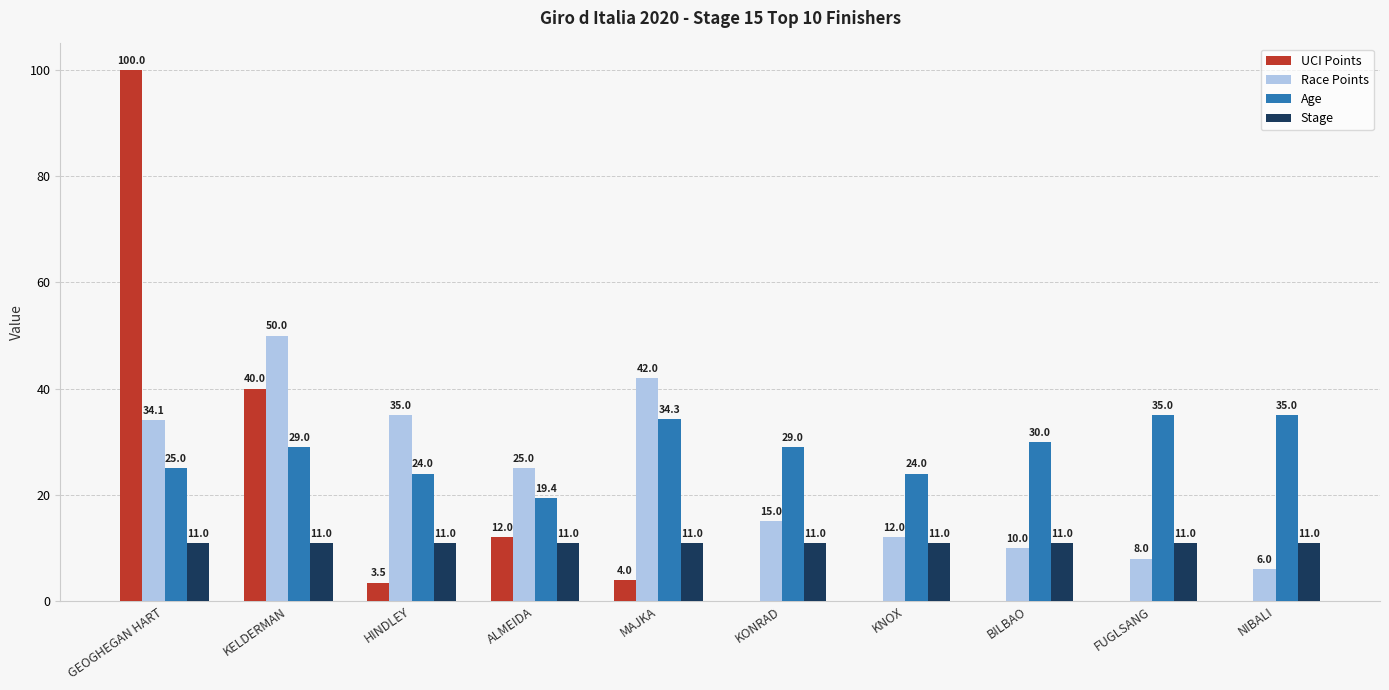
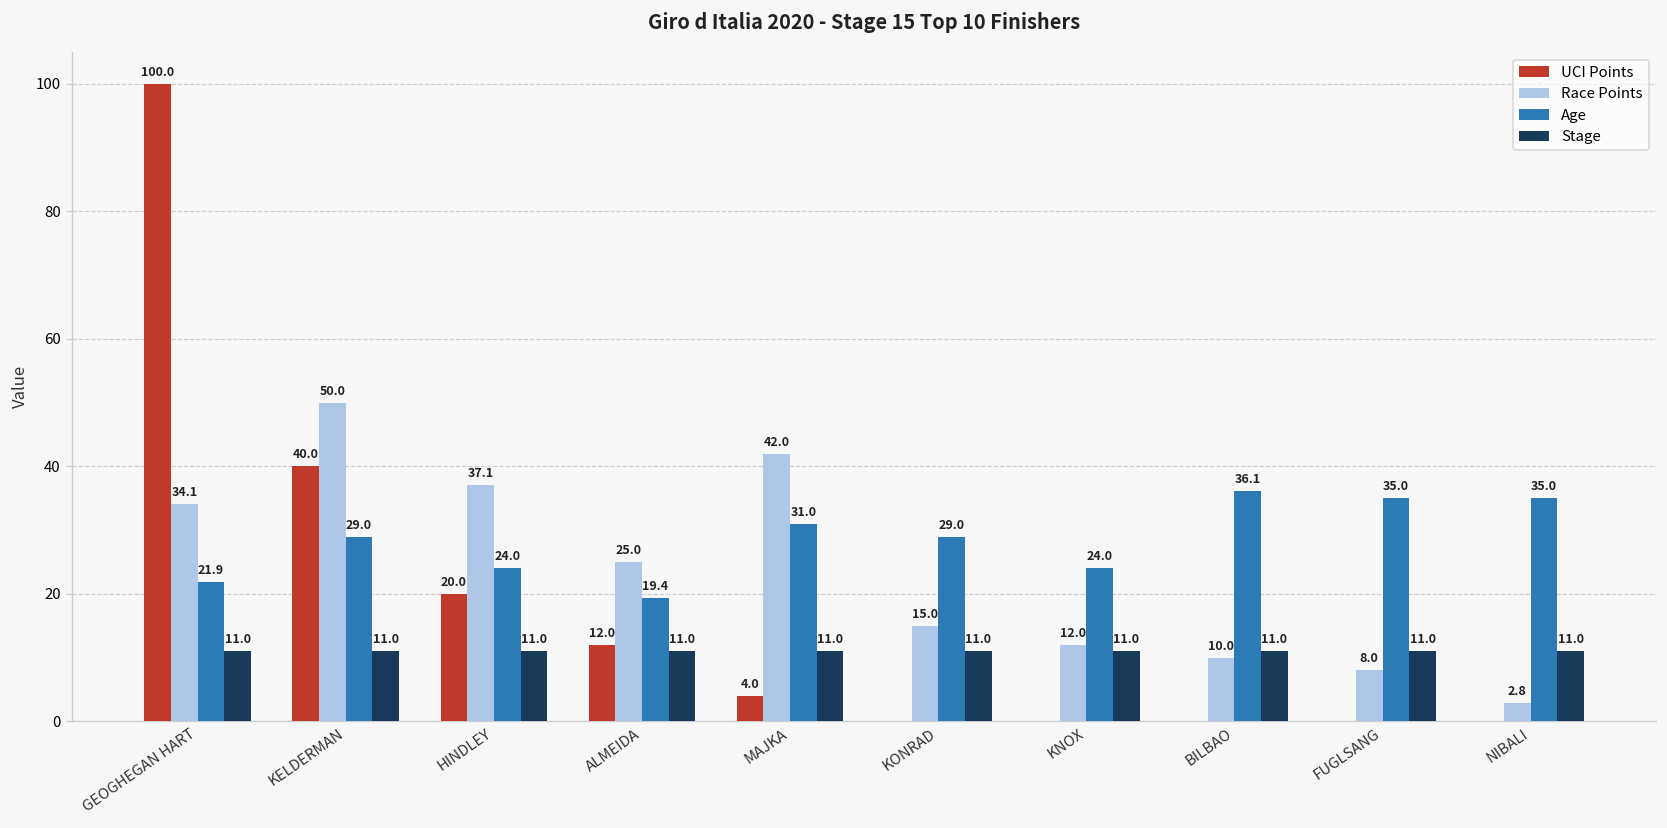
  {
    "UCI Points": {
      "GEOGHEGAN HART": 100.0,
      "KELDERMAN": 40.0,
-     "HINDLEY": 3.5,
+     "HINDLEY": 20.0,
      "ALMEIDA": 12.0,
      "MAJKA": 4.0
    },
    "Race Points": {
      "GEOGHEGAN HART": 34.1,
      "KELDERMAN": 50.0,
-     "HINDLEY": 35.0,
+     "HINDLEY": 37.1,
      "ALMEIDA": 25.0,
      "MAJKA": 42.0,
      "KONRAD": 15.0,
      "KNOX": 12.0,
      "BILBAO": 10.0,
      "FUGLSANG": 8.0,
-     "NIBALI": 6.0
+     "NIBALI": 2.8
    },
    "Age": {
-     "GEOGHEGAN HART": 25.0,
+     "GEOGHEGAN HART": 21.9,
      "KELDERMAN": 29.0,
      "HINDLEY": 24.0,
      "ALMEIDA": 19.4,
-     "MAJKA": 34.3,
+     "MAJKA": 31.0,
      "KONRAD": 29.0,
      "KNOX": 24.0,
-     "BILBAO": 30.0,
+     "BILBAO": 36.1,
      "FUGLSANG": 35.0,
      "NIBALI": 35.0
    },
    "Stage": {
      "GEOGHEGAN HART": 11.0,
      "KELDERMAN": 11.0,
      "HINDLEY": 11.0,
      "ALMEIDA": 11.0,
      "MAJKA": 11.0,
      "KONRAD": 11.0,
      "KNOX": 11.0,
      "BILBAO": 11.0,
      "FUGLSANG": 11.0,
      "NIBALI": 11.0
    }
  }
